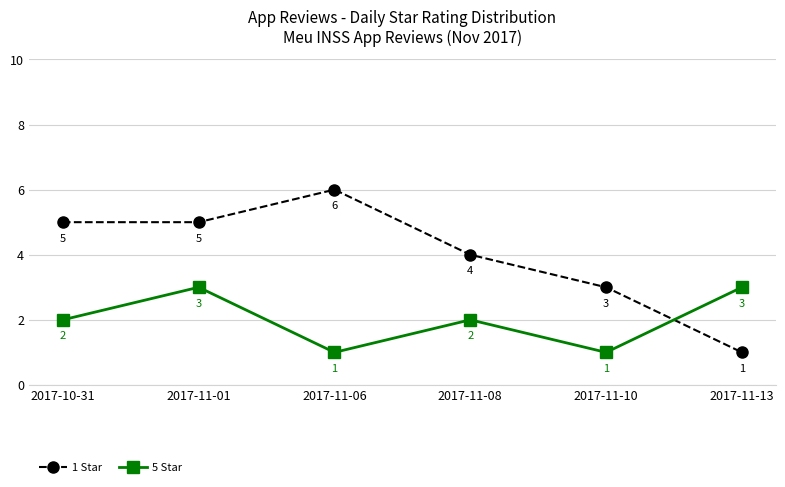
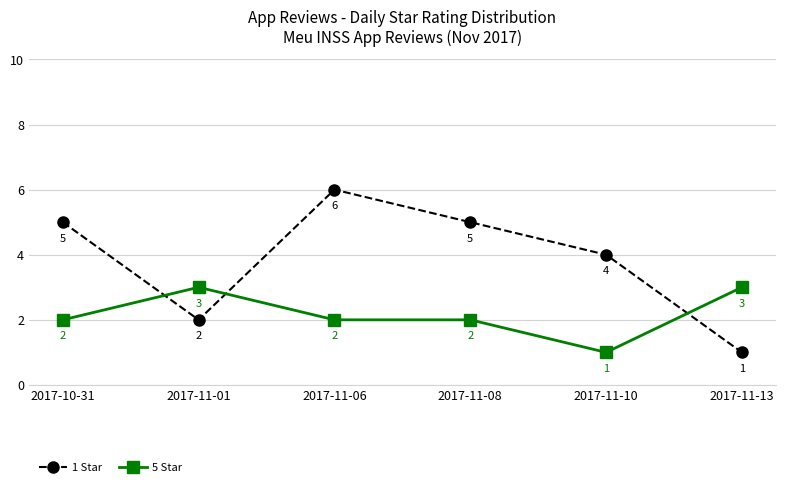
  {
    "1 Star": {
      "2017-10-31": 5,
-     "2017-11-01": 5,
+     "2017-11-01": 2,
      "2017-11-06": 6,
-     "2017-11-08": 4,
-     "2017-11-10": 3,
+     "2017-11-08": 5,
+     "2017-11-10": 4,
      "2017-11-13": 1
    },
    "5 Star": {
      "2017-10-31": 2,
      "2017-11-01": 3,
-     "2017-11-06": 1,
+     "2017-11-06": 2,
      "2017-11-08": 2,
      "2017-11-10": 1,
      "2017-11-13": 3
    }
  }
